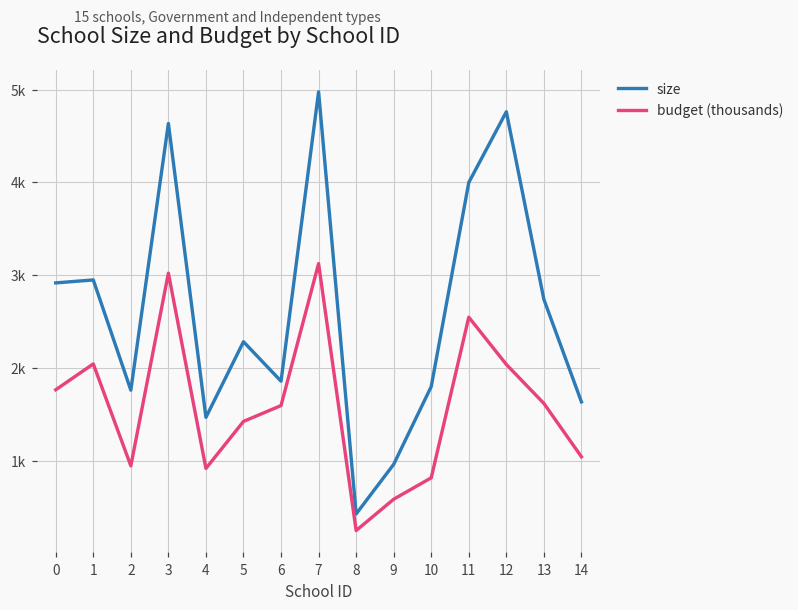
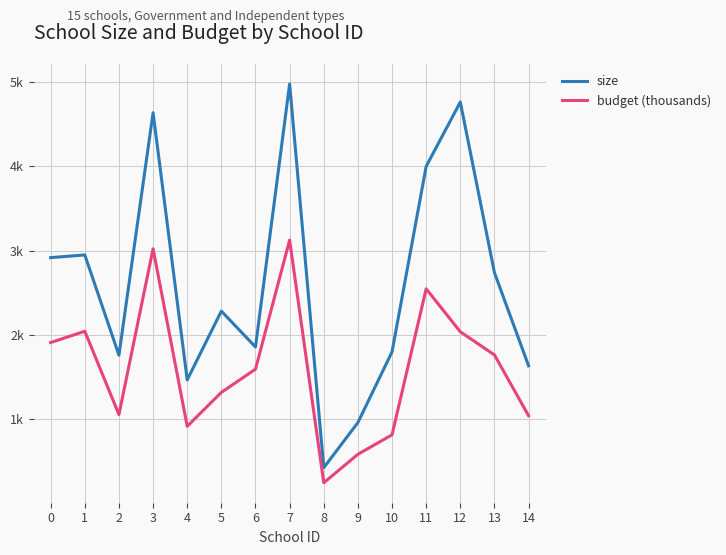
  {
    "size": {
      "0": 2900,
      "1": 2900,
      "2": 1800,
      "3": 4600,
      "4": 1500,
      "5": 2300,
      "6": 1900,
      "7": 5000,
      "8": 400,
      "9": 1000,
      "10": 1800,
      "11": 4000,
      "12": 4800,
      "13": 2700,
      "14": 1600
    },
    "budget (thousands)": {
-     "0": 1800,
+     "0": 1900,
      "1": 2000,
-     "2": 900,
+     "2": 1100,
      "3": 3000,
      "4": 900,
-     "5": 1400,
+     "5": 1300,
      "6": 1600,
      "7": 3100,
      "8": 200,
      "9": 600,
      "10": 800,
      "11": 2500,
      "12": 2000,
-     "13": 1600,
+     "13": 1800,
      "14": 1000
    }
  }
